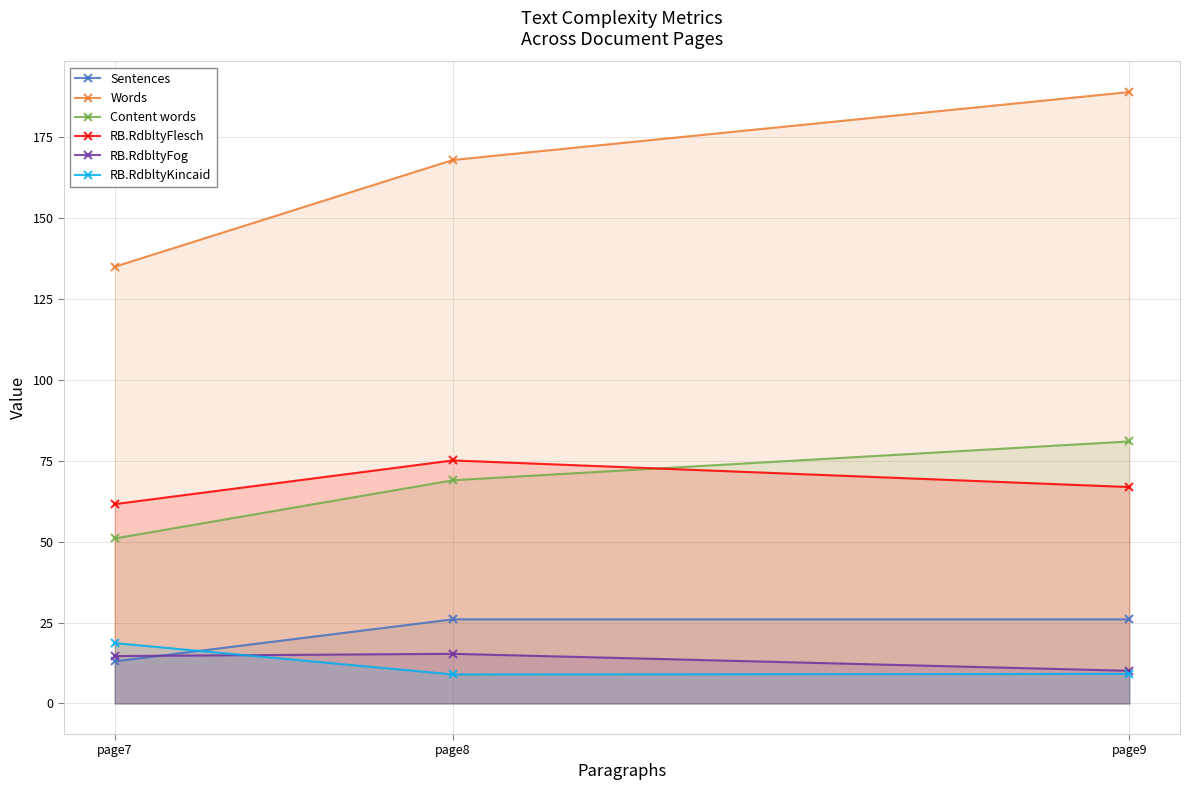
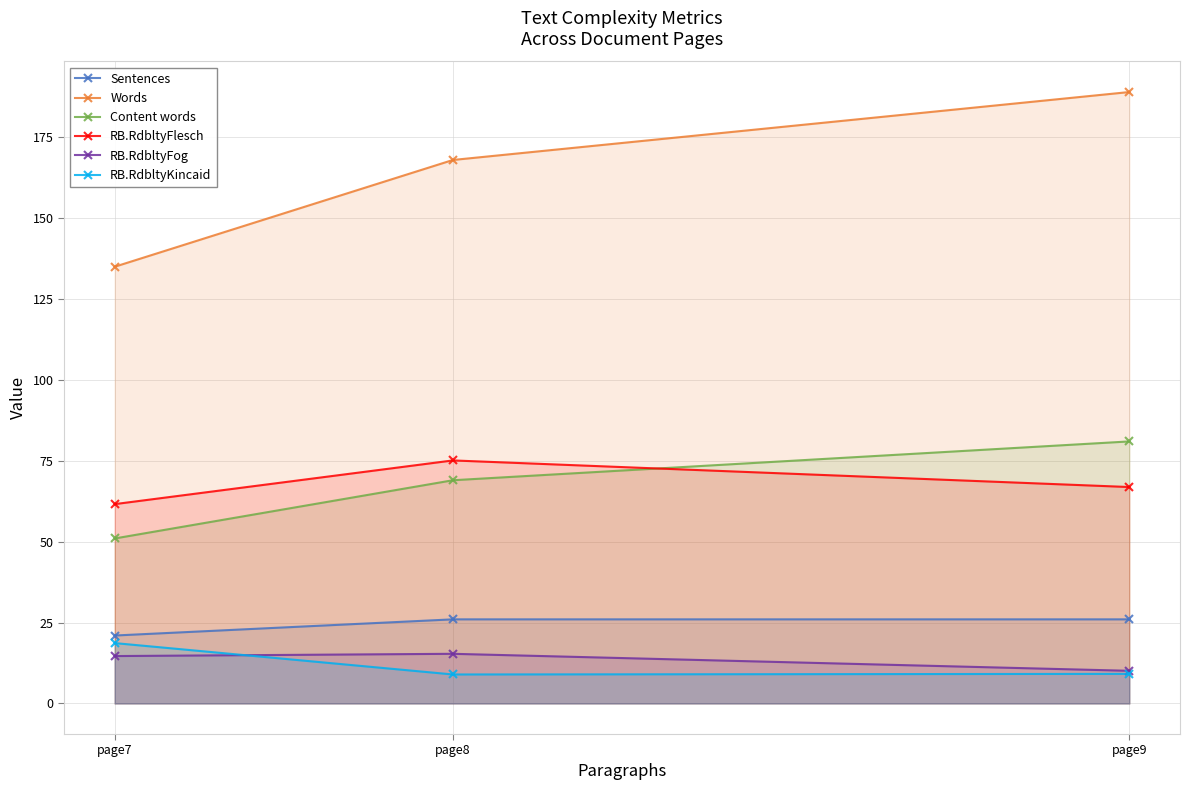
  {
    "Sentences": {
-     "page7": 13,
+     "page7": 21,
      "page8": 26,
      "page9": 26
    },
    "Words": {
      "page7": 135,
      "page8": 168,
      "page9": 189
    },
    "Content words": {
      "page7": 51,
      "page8": 69,
      "page9": 81
    },
    "RB.RdbltyFlesch": {
      "page7": 62,
      "page8": 75,
      "page9": 67
    },
    "RB.RdbltyFog": {
      "page7": 15,
      "page8": 15,
      "page9": 10
    },
    "RB.RdbltyKincaid": {
      "page7": 19,
      "page8": 9,
      "page9": 9
    }
  }
